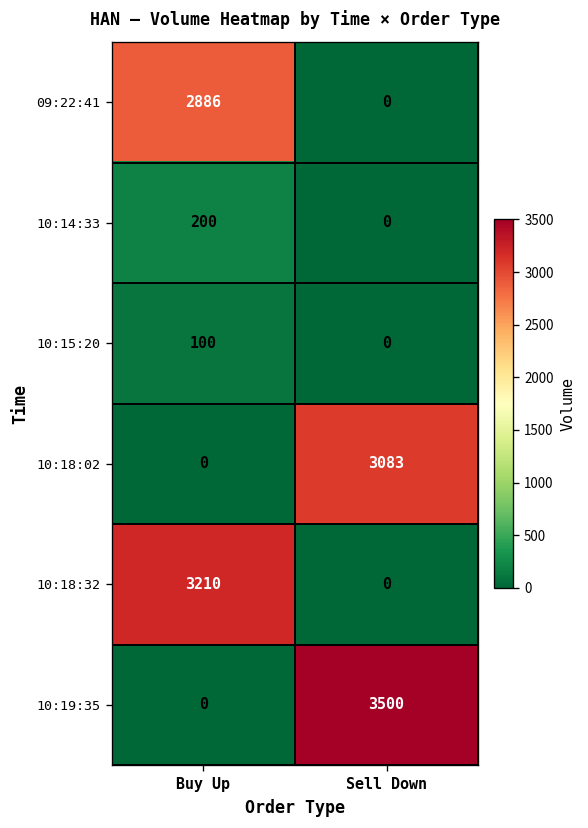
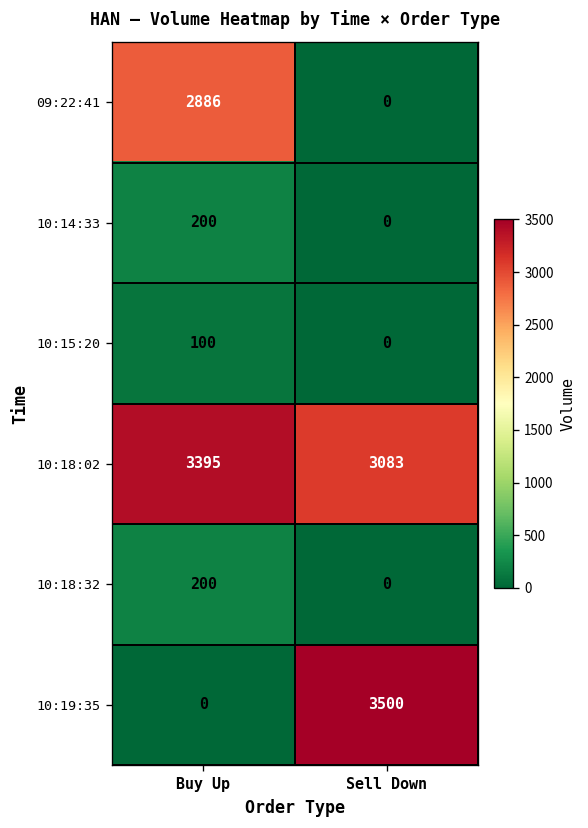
  {
    "09:22:41": {
      "Buy Up": 2886,
      "Sell Down": 0
    },
    "10:14:33": {
      "Buy Up": 200,
      "Sell Down": 0
    },
    "10:15:20": {
      "Buy Up": 100,
      "Sell Down": 0
    },
    "10:18:02": {
-     "Buy Up": 0,
+     "Buy Up": 3395,
      "Sell Down": 3083
    },
    "10:18:32": {
-     "Buy Up": 3210,
+     "Buy Up": 200,
      "Sell Down": 0
    },
    "10:19:35": {
      "Buy Up": 0,
      "Sell Down": 3500
    }
  }
